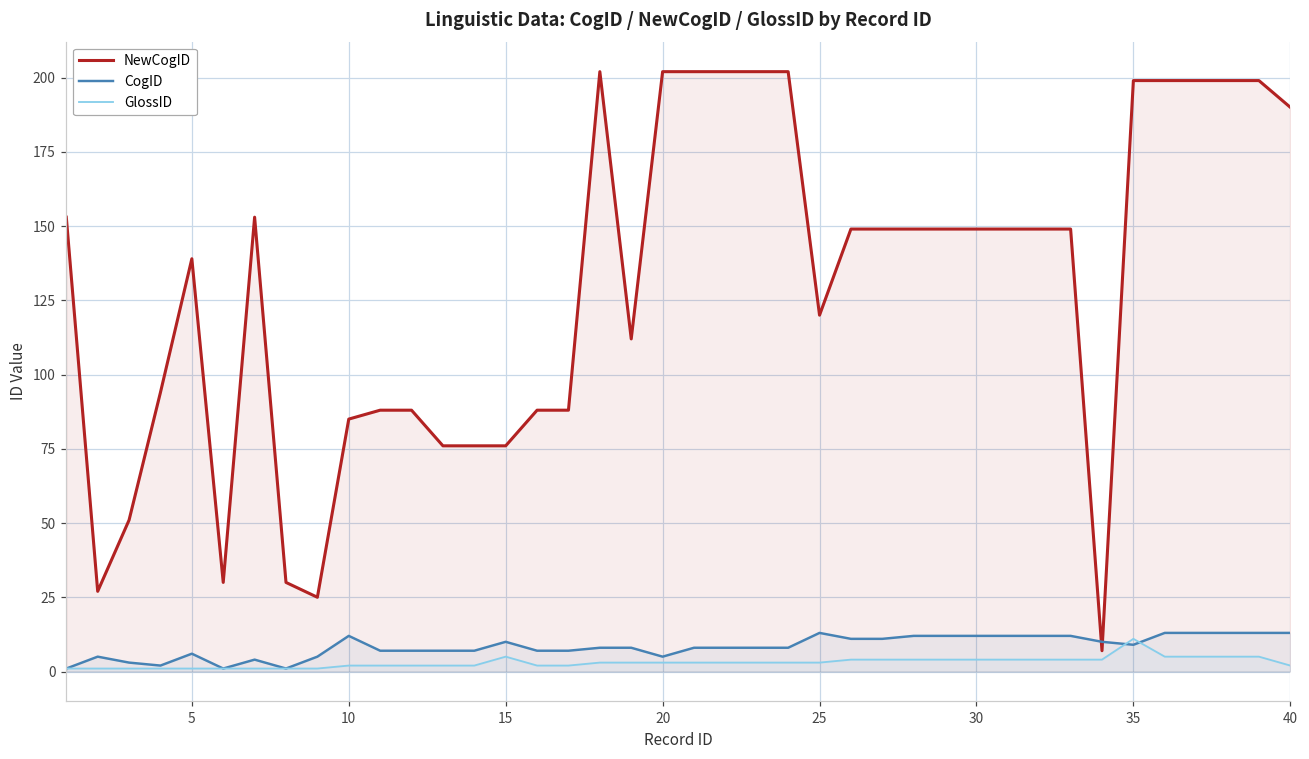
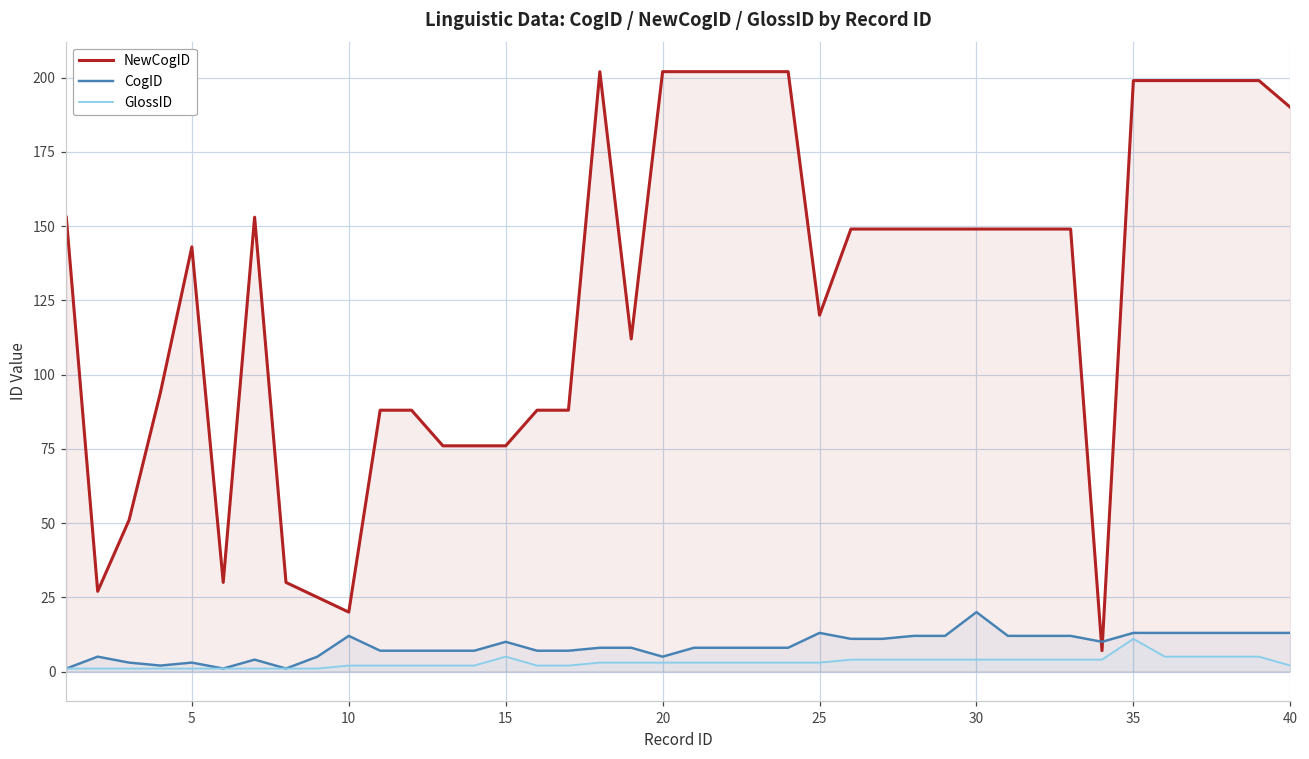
  {
    "NewCogID": {
-     "5": 139,
-     "10": 85,
+     "5": 143,
+     "10": 20,
      "15": 76,
      "20": 202,
      "25": 120,
      "30": 149,
      "35": 199,
      "40": 190
    },
    "CogID": {
-     "5": 6,
+     "5": 3,
      "10": 12,
      "15": 10,
      "20": 5,
      "25": 13,
-     "30": 12,
-     "35": 9,
+     "30": 20,
+     "35": 13,
      "40": 13
    },
    "GlossID": {
      "5": 1,
      "10": 2,
      "15": 5,
      "20": 3,
      "25": 3,
      "30": 4,
      "35": 11,
      "40": 2
    }
  }
